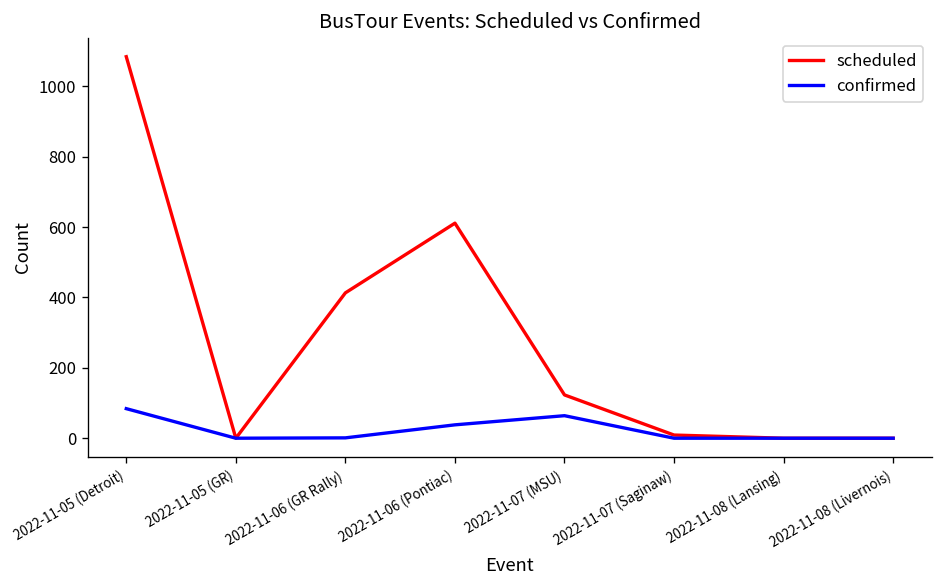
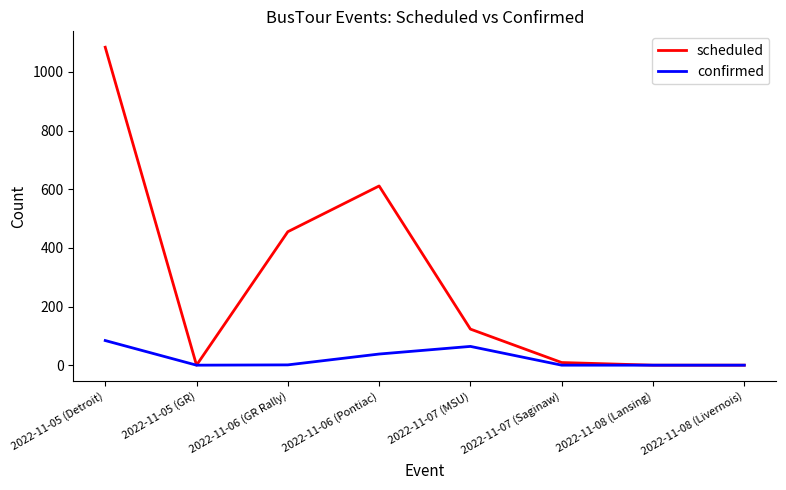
  {
    "scheduled": {
      "2022-11-05 (Detroit)": 1080,
-     "2022-11-06 (GR Rally)": 410,
+     "2022-11-06 (GR Rally)": 460,
      "2022-11-06 (Pontiac)": 610,
      "2022-11-07 (MSU)": 120,
      "2022-11-07 (Saginaw)": 10
    },
    "confirmed": {
      "2022-11-05 (Detroit)": 80,
      "2022-11-06 (GR Rally)": 0,
      "2022-11-06 (Pontiac)": 40,
      "2022-11-07 (MSU)": 60,
      "2022-11-07 (Saginaw)": 0
    }
  }
